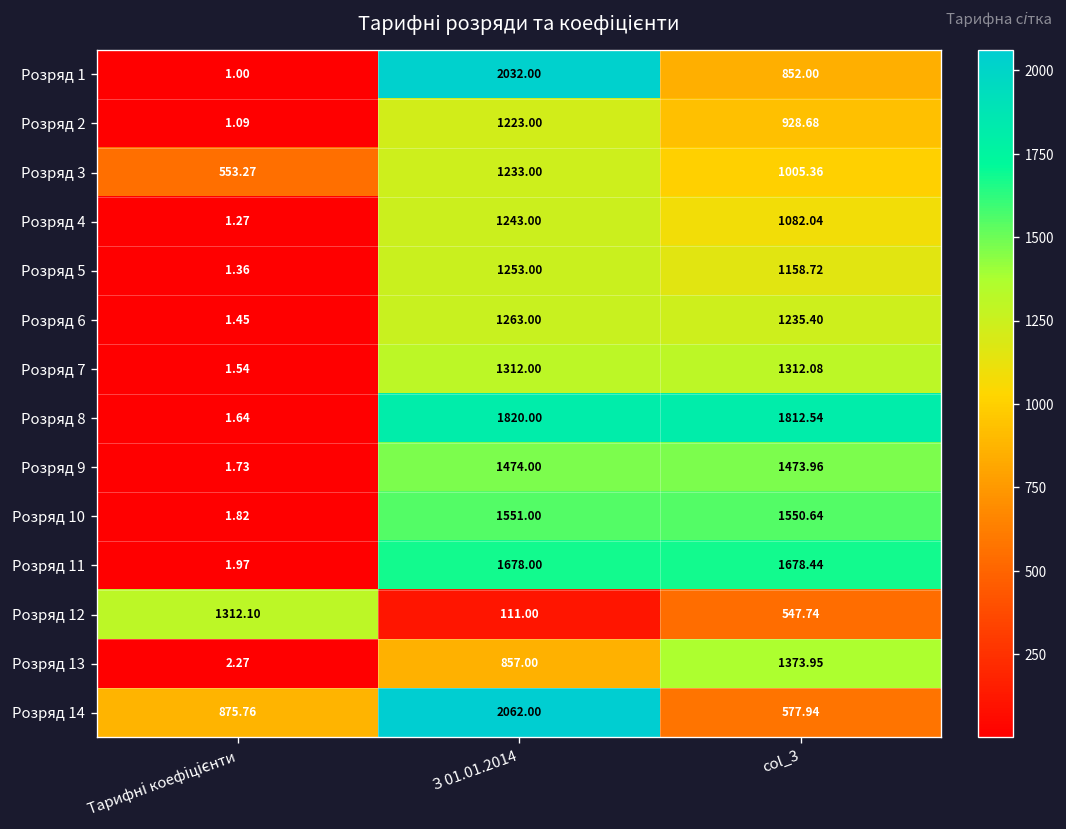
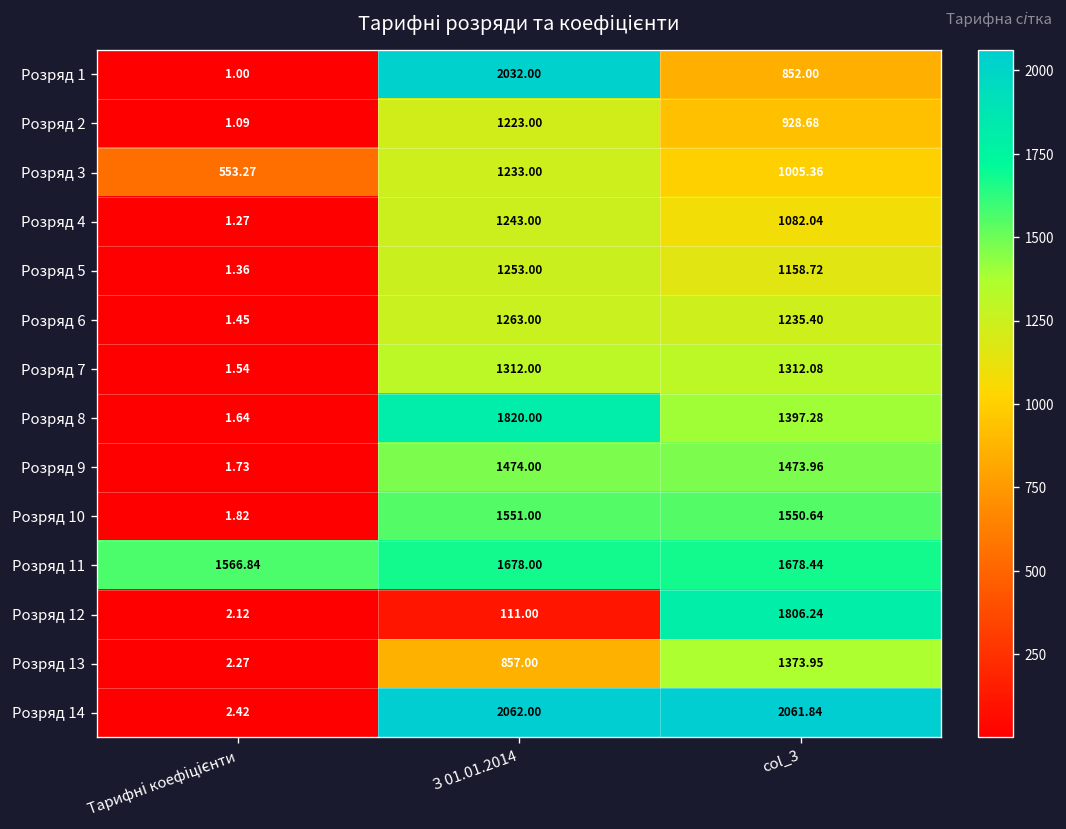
  {
    "Розряд 1": {
      "Тарифні коефіцієнти": 1.00,
      "З 01.01.2014": 2032.00,
      "col_3": 852.00
    },
    "Розряд 2": {
      "Тарифні коефіцієнти": 1.09,
      "З 01.01.2014": 1223.00,
      "col_3": 928.68
    },
    "Розряд 3": {
      "Тарифні коефіцієнти": 553.27,
      "З 01.01.2014": 1233.00,
      "col_3": 1005.36
    },
    "Розряд 4": {
      "Тарифні коефіцієнти": 1.27,
      "З 01.01.2014": 1243.00,
      "col_3": 1082.04
    },
    "Розряд 5": {
      "Тарифні коефіцієнти": 1.36,
      "З 01.01.2014": 1253.00,
      "col_3": 1158.72
    },
    "Розряд 6": {
      "Тарифні коефіцієнти": 1.45,
      "З 01.01.2014": 1263.00,
      "col_3": 1235.40
    },
    "Розряд 7": {
      "Тарифні коефіцієнти": 1.54,
      "З 01.01.2014": 1312.00,
      "col_3": 1312.08
    },
    "Розряд 8": {
      "Тарифні коефіцієнти": 1.64,
      "З 01.01.2014": 1820.00,
-     "col_3": 1812.54
+     "col_3": 1397.28
    },
    "Розряд 9": {
      "Тарифні коефіцієнти": 1.73,
      "З 01.01.2014": 1474.00,
      "col_3": 1473.96
    },
    "Розряд 10": {
      "Тарифні коефіцієнти": 1.82,
      "З 01.01.2014": 1551.00,
      "col_3": 1550.64
    },
    "Розряд 11": {
-     "Тарифні коефіцієнти": 1.97,
+     "Тарифні коефіцієнти": 1566.84,
      "З 01.01.2014": 1678.00,
      "col_3": 1678.44
    },
    "Розряд 12": {
-     "Тарифні коефіцієнти": 1312.10,
+     "Тарифні коефіцієнти": 2.12,
      "З 01.01.2014": 111.00,
-     "col_3": 547.74
+     "col_3": 1806.24
    },
    "Розряд 13": {
      "Тарифні коефіцієнти": 2.27,
      "З 01.01.2014": 857.00,
      "col_3": 1373.95
    },
    "Розряд 14": {
-     "Тарифні коефіцієнти": 875.76,
+     "Тарифні коефіцієнти": 2.42,
      "З 01.01.2014": 2062.00,
-     "col_3": 577.94
+     "col_3": 2061.84
    }
  }
